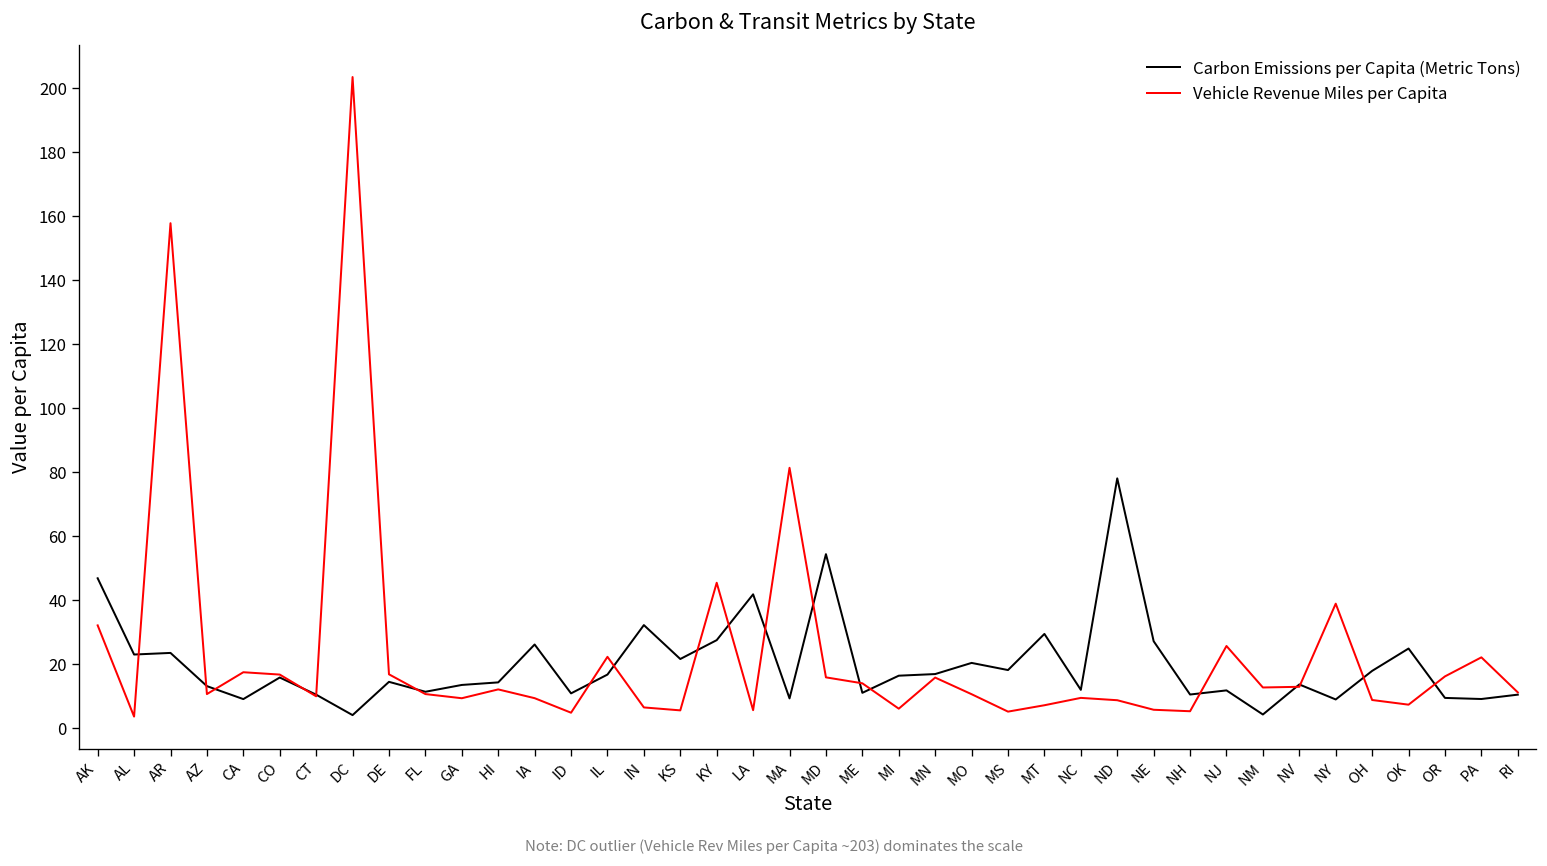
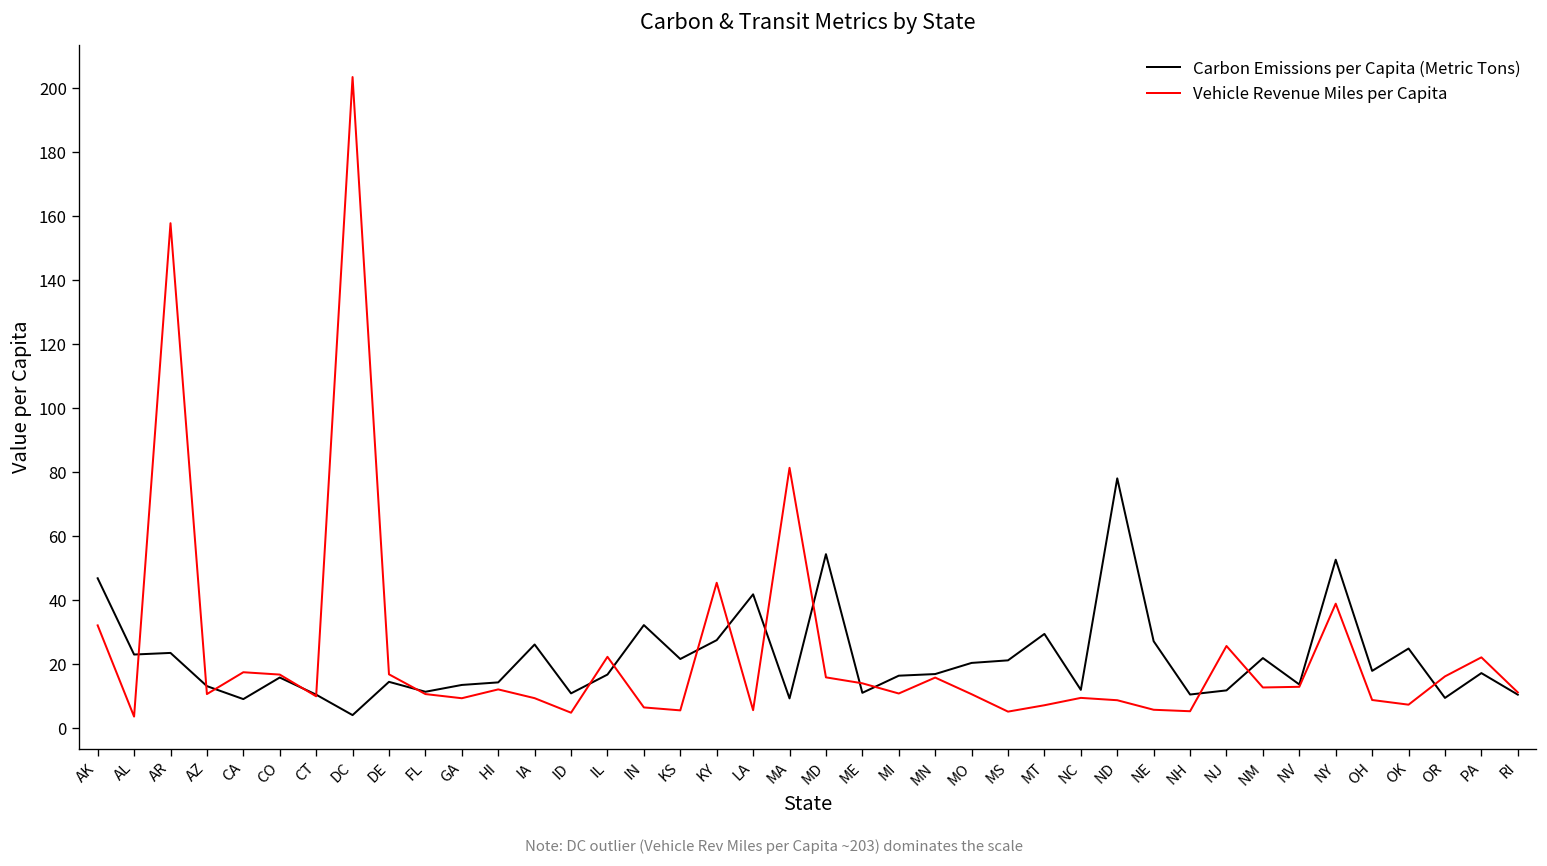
  {
    "Carbon Emissions per Capita (Metric Tons)": {
      "AK": 47,
      "AL": 23,
      "AR": 23,
      "AZ": 13,
      "CA": 9,
      "DC": 4,
      "DE": 14,
      "GA": 13,
      "HI": 14,
      "IA": 26,
      "ID": 11,
      "IL": 17,
      "IN": 32,
      "KS": 22,
      "KY": 27,
      "LA": 42,
      "MA": 9,
      "MD": 54,
      "ME": 11,
      "MI": 16,
      "MN": 17,
      "MO": 20,
-     "MS": 18,
+     "MS": 21,
      "MT": 29,
      "NC": 12,
      "ND": 78,
      "NE": 27,
      "NH": 11,
      "NJ": 12,
-     "NM": 4,
-     "NY": 9,
+     "NM": 22,
+     "NY": 53,
      "OH": 18,
      "OK": 25,
      "OR": 9,
-     "PA": 9
+     "PA": 17
    },
    "Vehicle Revenue Miles per Capita": {
      "AK": 32,
      "AL": 4,
      "AR": 158,
      "AZ": 11,
      "CA": 17,
      "DC": 203,
      "DE": 17,
      "GA": 9,
      "HI": 12,
      "IA": 9,
      "ID": 5,
      "IL": 22,
      "IN": 6,
      "KS": 6,
      "KY": 45,
      "LA": 6,
      "MA": 81,
      "MD": 16,
      "ME": 14,
-     "MI": 6,
+     "MI": 11,
      "MN": 16,
      "MO": 11,
      "MS": 5,
      "MT": 7,
      "NC": 9,
      "ND": 9,
      "NE": 6,
      "NH": 5,
      "NJ": 26,
      "NM": 13,
      "NY": 39,
      "OH": 9,
      "OK": 7,
      "OR": 16,
      "PA": 22
    }
  }
